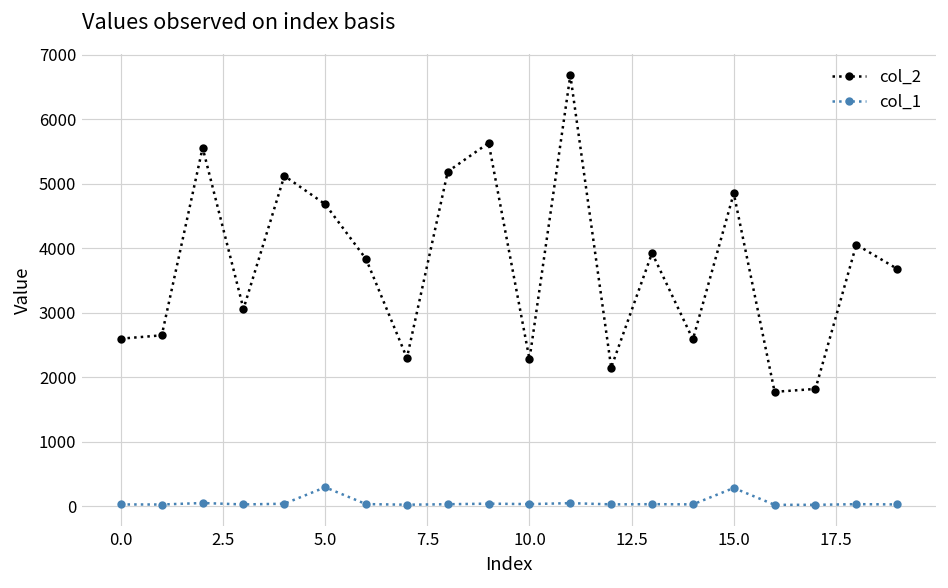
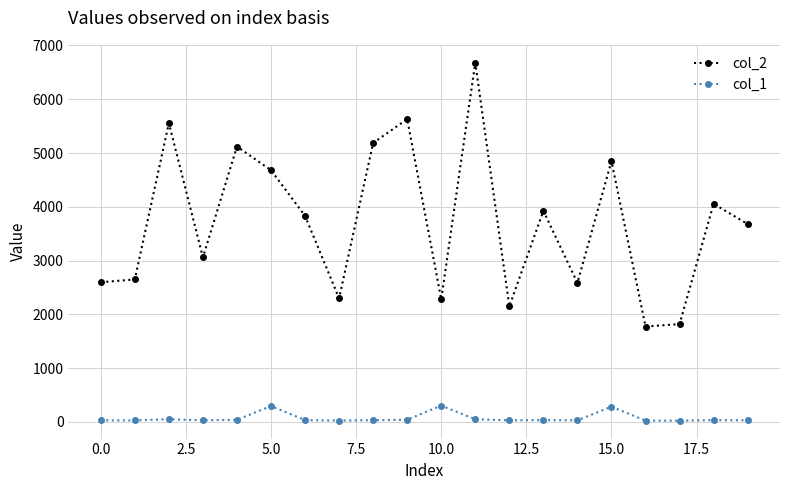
  {
    "col_2": {
      "0.0": 2600,
      "5.0": 4700,
      "10.0": 2300,
      "15.0": 4800
    },
    "col_1": {
      "0.0": 0,
      "5.0": 300,
-     "10.0": 0,
+     "10.0": 300,
      "15.0": 300
    }
  }
